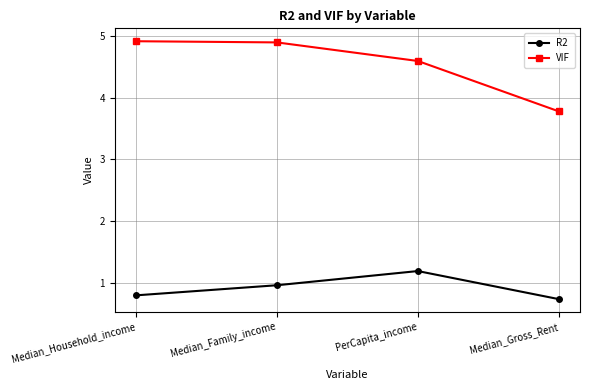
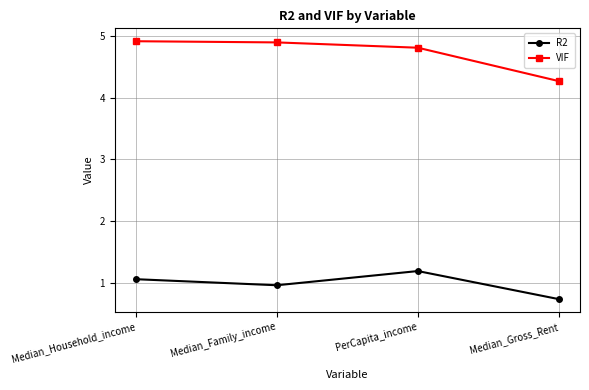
  {
    "R2": {
-     "Median_Household_income": 0.8,
+     "Median_Household_income": 1.1,
      "Median_Family_income": 1.0,
      "PerCapita_income": 1.2,
      "Median_Gross_Rent": 0.7
    },
    "VIF": {
      "Median_Household_income": 4.9,
      "Median_Family_income": 4.9,
-     "PerCapita_income": 4.6,
-     "Median_Gross_Rent": 3.8
+     "PerCapita_income": 4.8,
+     "Median_Gross_Rent": 4.3
    }
  }
